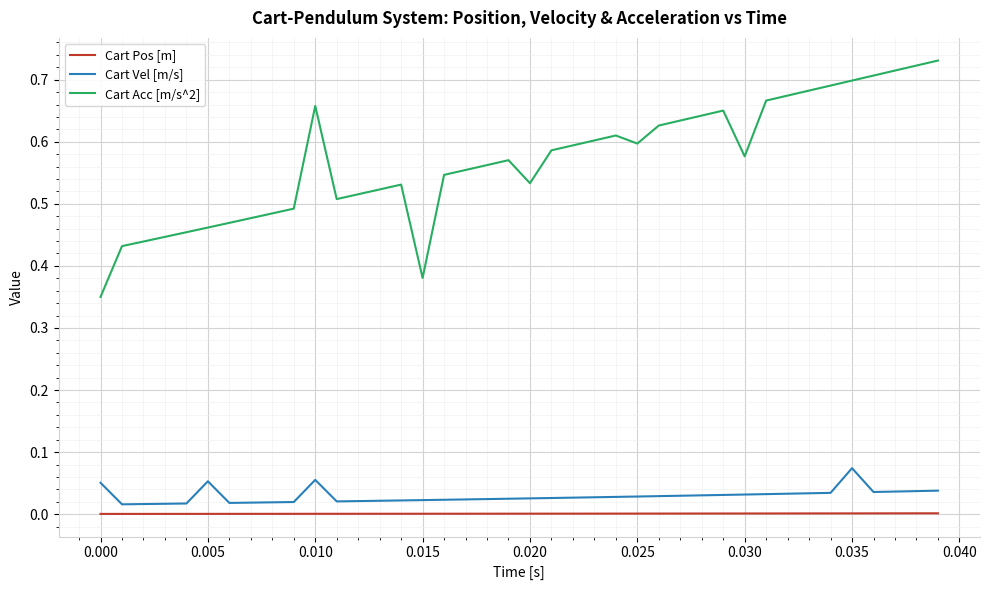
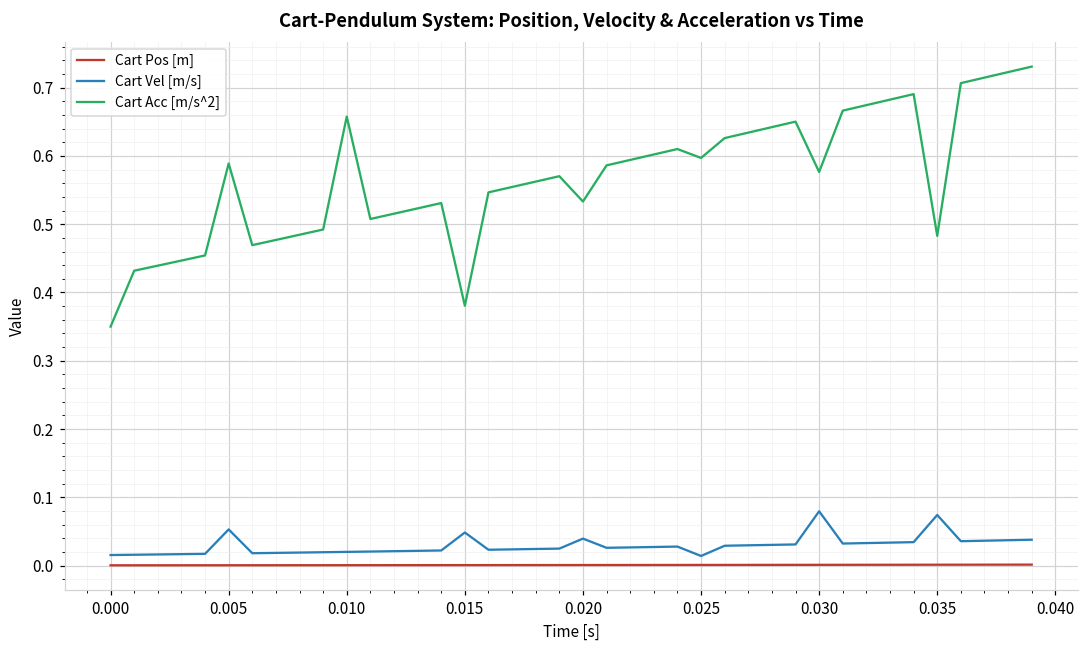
  {
    "Cart Pos [m]": {
      "0.000": 0.00,
      "0.005": 0.00,
      "0.010": 0.00,
      "0.015": 0.00,
      "0.020": 0.00,
      "0.025": 0.00,
      "0.030": 0.00,
      "0.035": 0.00
    },
    "Cart Vel [m/s]": {
-     "0.000": 0.05,
+     "0.000": 0.02,
      "0.005": 0.05,
-     "0.010": 0.06,
-     "0.015": 0.02,
-     "0.020": 0.03,
-     "0.025": 0.03,
-     "0.030": 0.03,
+     "0.010": 0.02,
+     "0.015": 0.05,
+     "0.020": 0.04,
+     "0.025": 0.01,
+     "0.030": 0.08,
      "0.035": 0.07
    },
    "Cart Acc [m/s^2]": {
      "0.000": 0.35,
-     "0.005": 0.46,
+     "0.005": 0.59,
      "0.010": 0.66,
      "0.015": 0.38,
      "0.020": 0.53,
      "0.025": 0.60,
      "0.030": 0.58,
-     "0.035": 0.70
+     "0.035": 0.48
    }
  }
